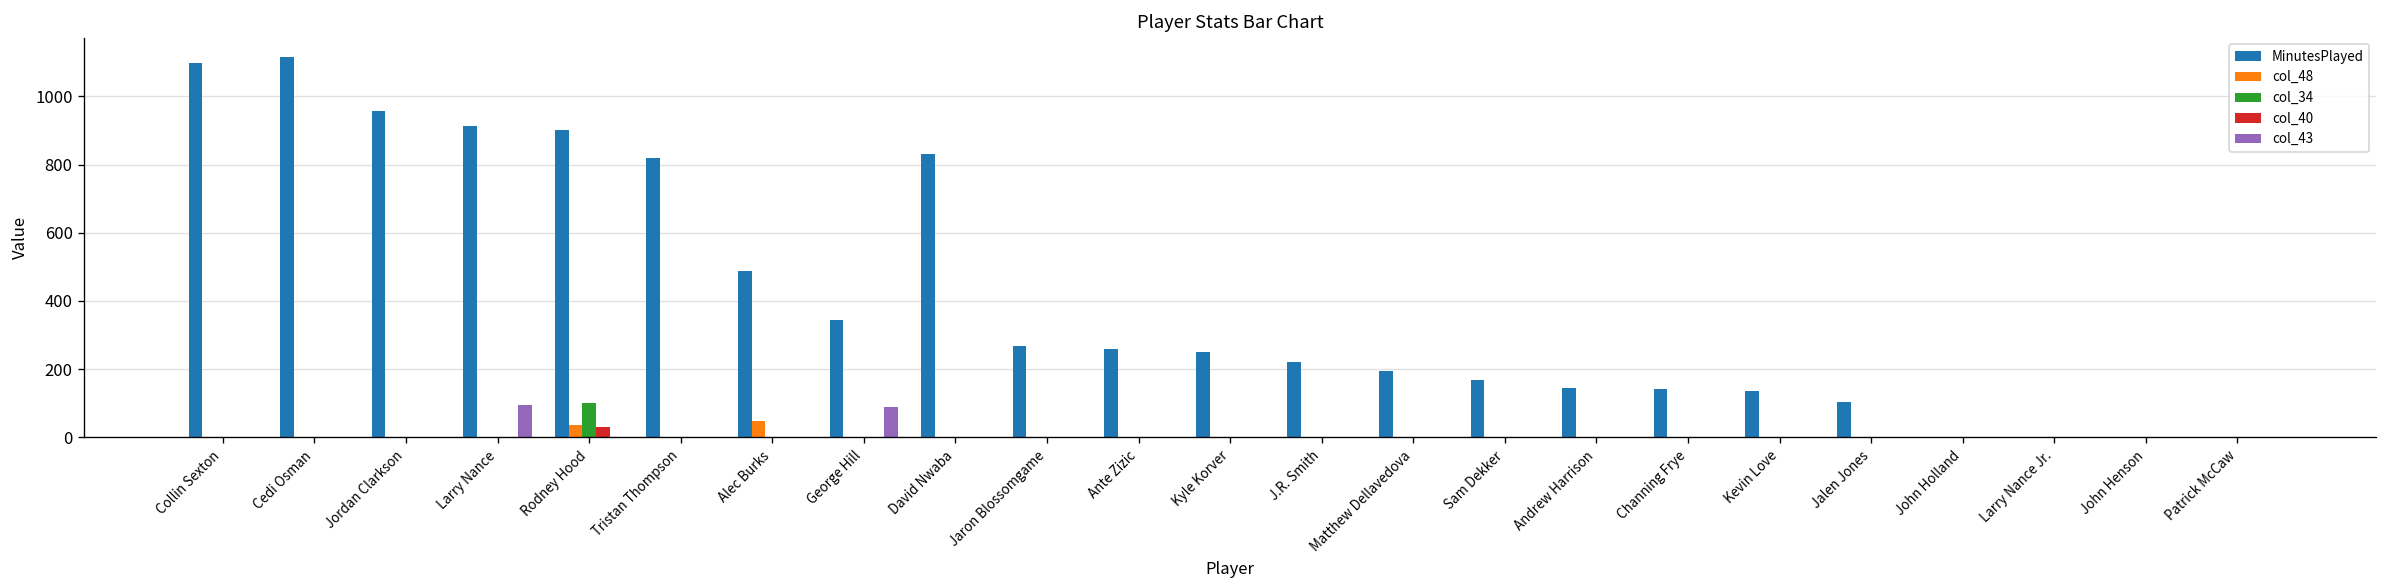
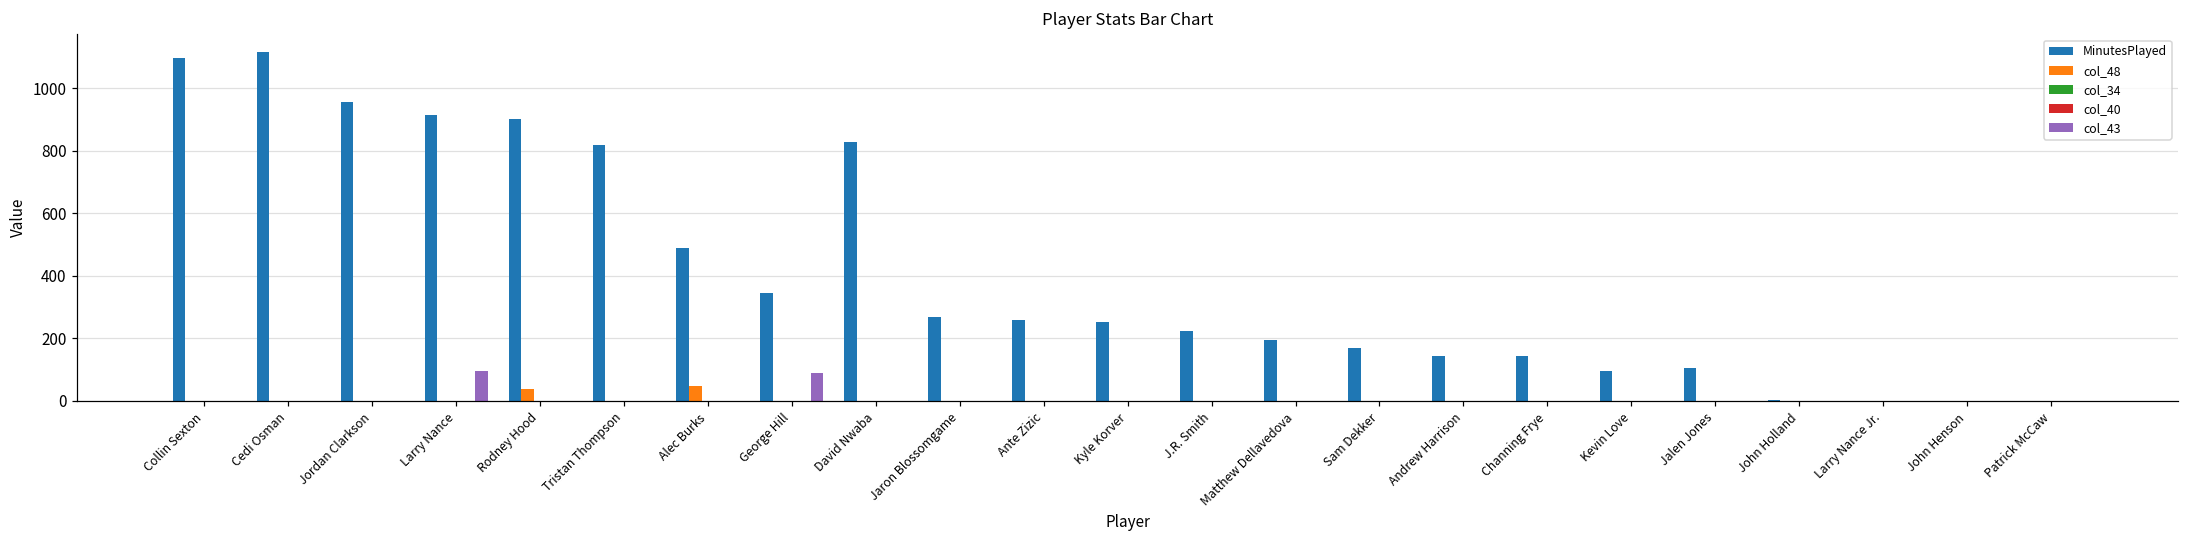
  {
    "MinutesPlayed": {
      "Collin Sexton": 1100,
      "Cedi Osman": 1120,
      "Jordan Clarkson": 960,
      "Larry Nance": 910,
      "Rodney Hood": 900,
      "Tristan Thompson": 820,
      "Alec Burks": 490,
      "George Hill": 340,
      "David Nwaba": 830,
      "Jaron Blossomgame": 270,
      "Ante Zizic": 260,
      "Kyle Korver": 250,
      "J.R. Smith": 220,
      "Matthew Dellavedova": 200,
      "Sam Dekker": 170,
      "Andrew Harrison": 140,
      "Channing Frye": 140,
-     "Kevin Love": 140,
+     "Kevin Love": 100,
      "Jalen Jones": 100,
      "Larry Nance Jr.": 0,
      "John Henson": 0,
      "Patrick McCaw": 0
    },
    "col_48": {
      "Rodney Hood": 40,
      "Alec Burks": 50,
      "Larry Nance Jr.": 0,
      "John Henson": 0,
      "Patrick McCaw": 0
    },
    "col_34": {
-     "Rodney Hood": 100,
+     "Rodney Hood": 0,
      "John Holland": 0,
      "Larry Nance Jr.": 0,
      "John Henson": 0,
      "Patrick McCaw": 0
    },
    "col_40": {
-     "Rodney Hood": 30,
+     "Rodney Hood": 0,
      "Channing Frye": 0,
      "John Holland": 0,
      "Larry Nance Jr.": 0,
      "John Henson": 0,
      "Patrick McCaw": 0
    },
    "col_43": {
      "Larry Nance": 90,
      "George Hill": 90,
      "Sam Dekker": 0,
      "John Holland": 0,
      "Larry Nance Jr.": 0,
      "John Henson": 0,
      "Patrick McCaw": 0
    }
  }
